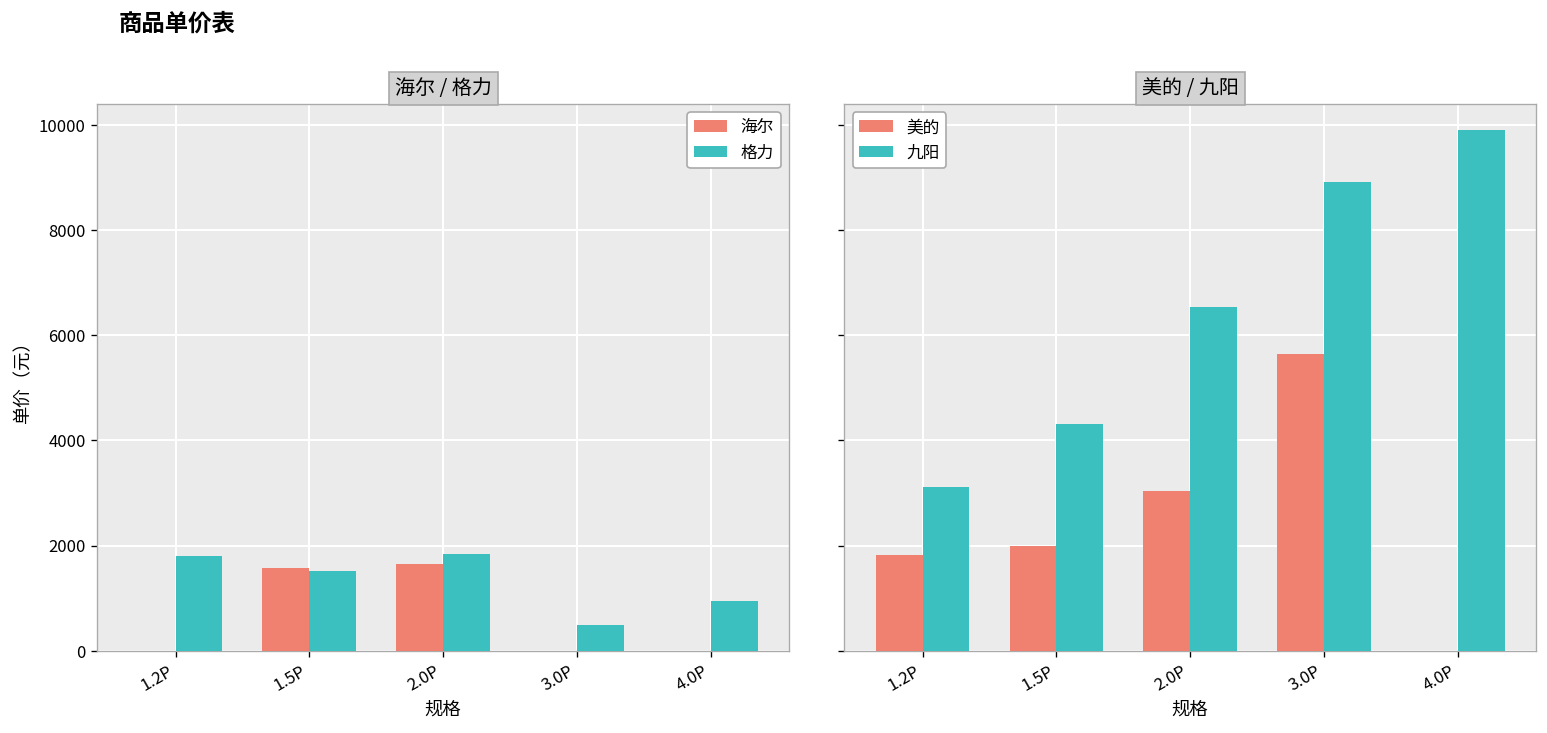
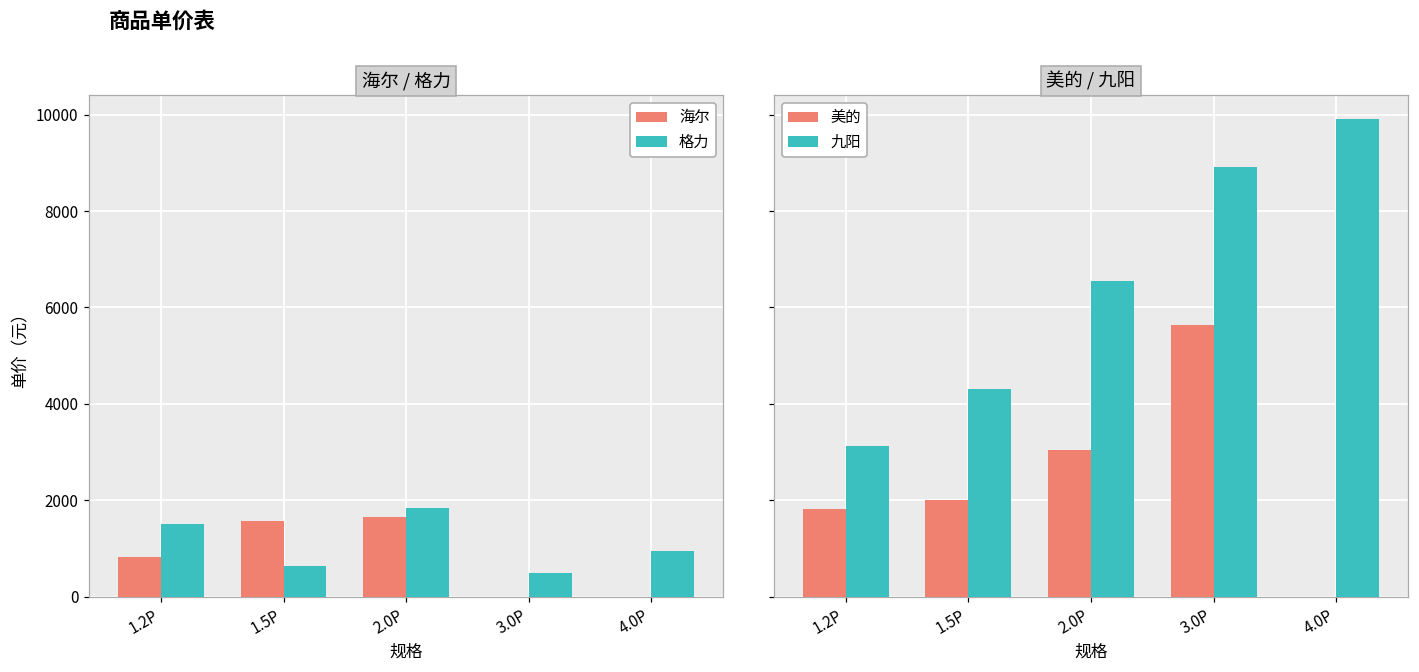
  {
    "海尔 / 格力": {
      "海尔": {
-       "1.2P": 0,
+       "1.2P": 800,
        "1.5P": 1600,
        "2.0P": 1600,
        "3.0P": 0,
        "4.0P": 0
      },
      "格力": {
-       "1.2P": 1800,
-       "1.5P": 1500,
+       "1.2P": 1500,
+       "1.5P": 600,
        "2.0P": 1800,
        "3.0P": 500,
        "4.0P": 1000
      }
    }
  }
